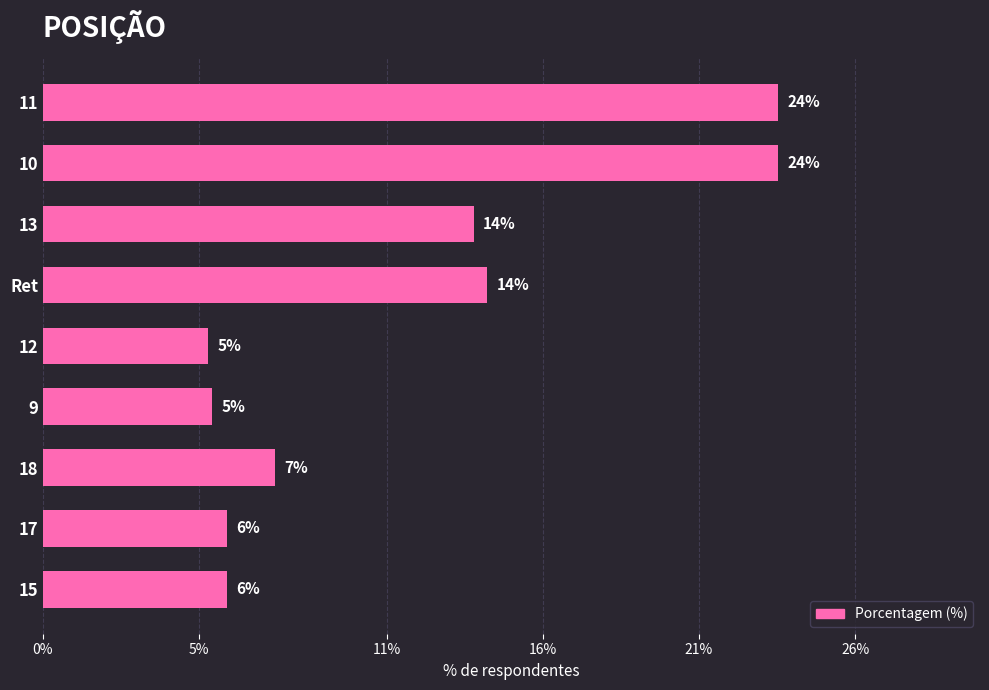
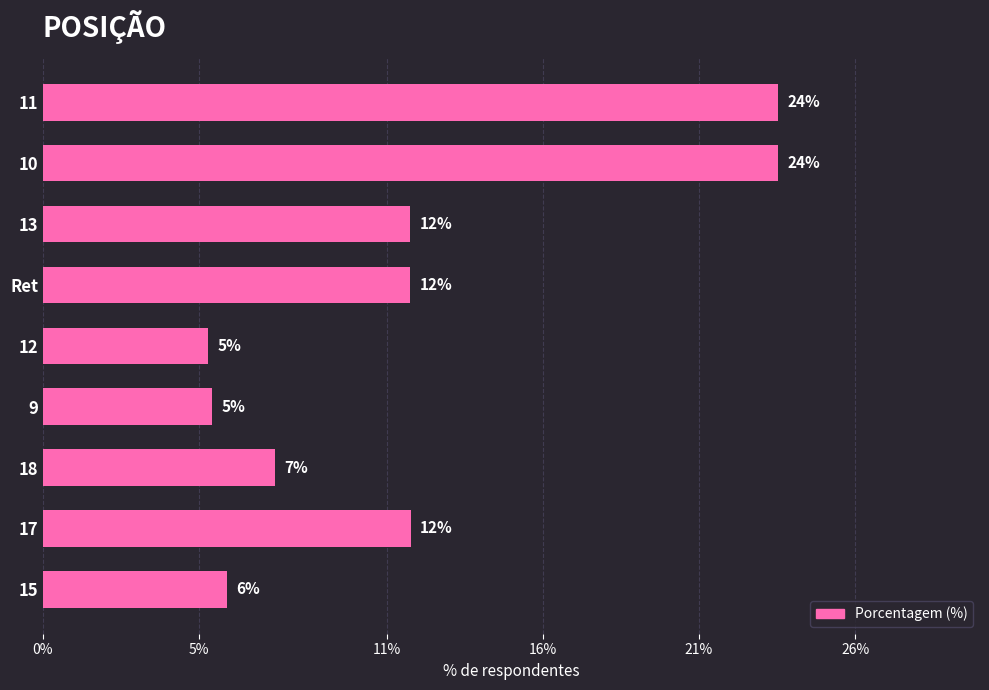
  {
    "11": "24%",
    "10": "24%",
-   "13": "14%",
-   "Ret": "14%",
+   "13": "12%",
+   "Ret": "12%",
    "12": "5%",
    "9": "5%",
    "18": "7%",
-   "17": "6%",
+   "17": "12%",
    "15": "6%"
  }
